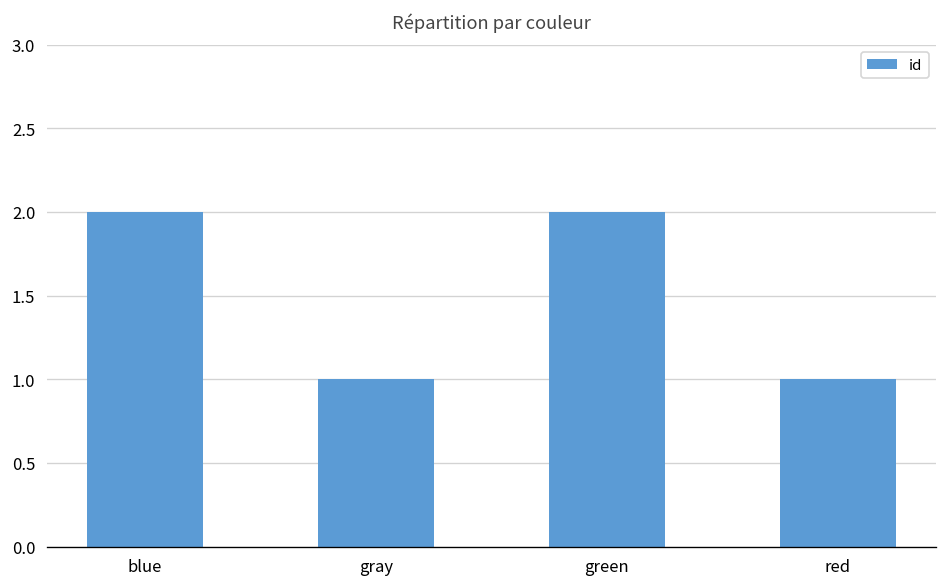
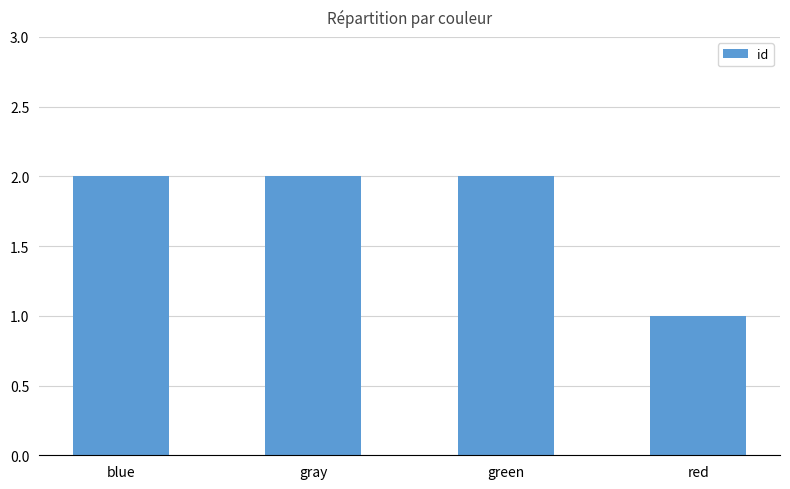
  {
    "blue": 2,
-   "gray": 1,
+   "gray": 2,
    "green": 2,
    "red": 1
  }
